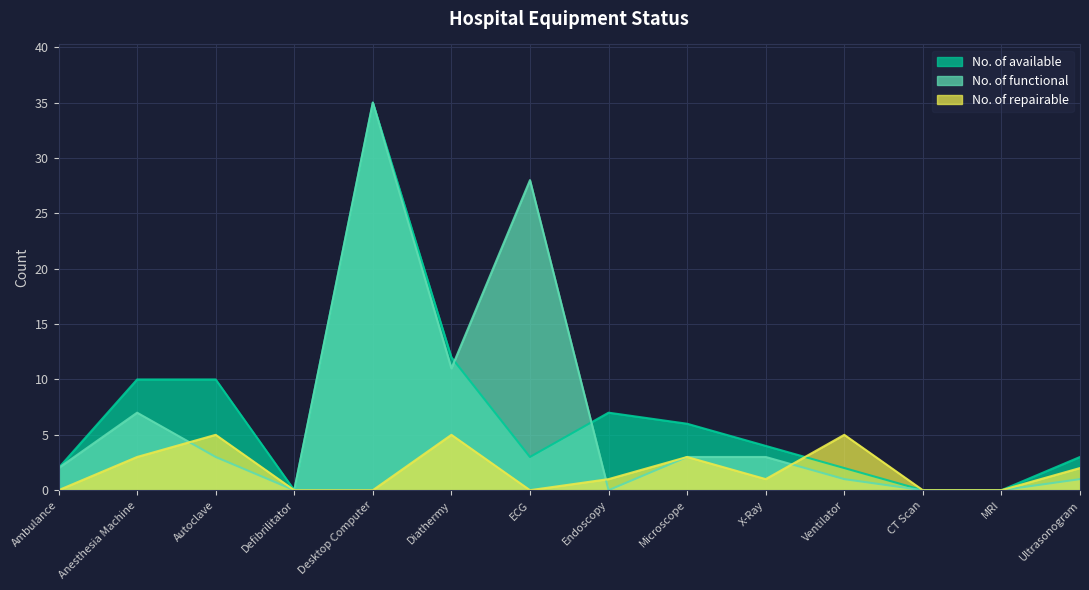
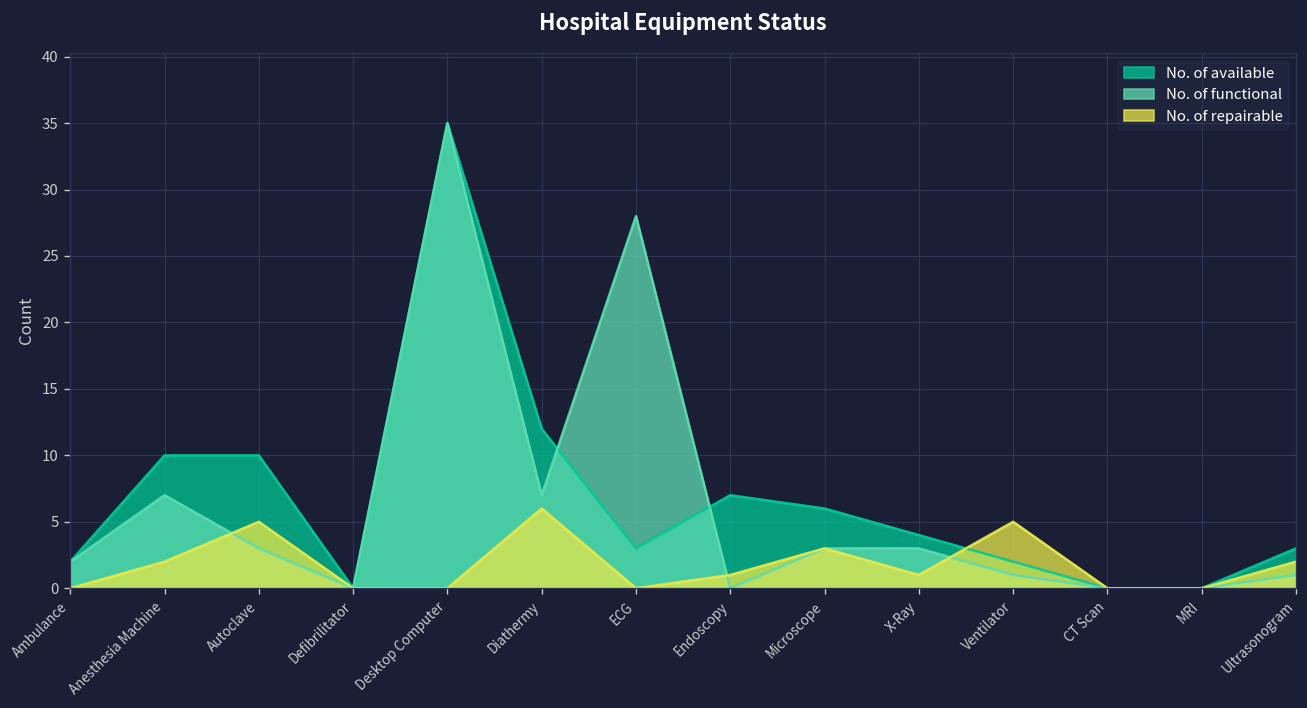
  {
    "No. of available": {
      "Anesthesia Machine": 10,
      "Autoclave": 10,
      "Diathermy": 12,
      "ECG": 3,
      "Endoscopy": 7,
      "Microscope": 6,
      "X-Ray": 4,
      "Ventilator": 2,
      "Ultrasonogram": 3
    },
    "No. of functional": {
      "Anesthesia Machine": 7,
      "Autoclave": 3,
-     "Diathermy": 11,
+     "Diathermy": 7,
      "ECG": 28,
      "Endoscopy": 0,
      "X-Ray": 3,
      "Ventilator": 1,
      "Ultrasonogram": 1
    },
    "No. of repairable": {
      "Ambulance": 0,
-     "Anesthesia Machine": 3,
+     "Anesthesia Machine": 2,
      "Autoclave": 5,
      "Desktop Computer": 0,
-     "Diathermy": 5,
+     "Diathermy": 6,
      "ECG": 0,
      "Endoscopy": 1,
      "X-Ray": 1,
      "Ventilator": 5,
      "Ultrasonogram": 2
    }
  }
